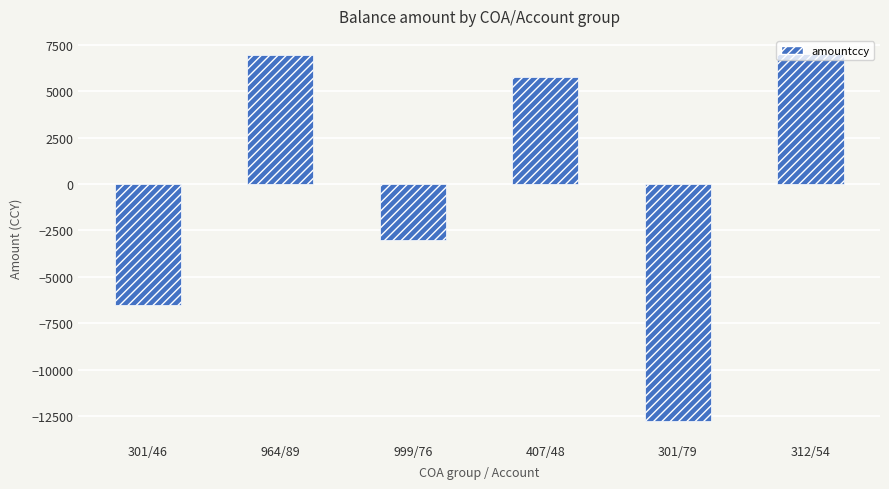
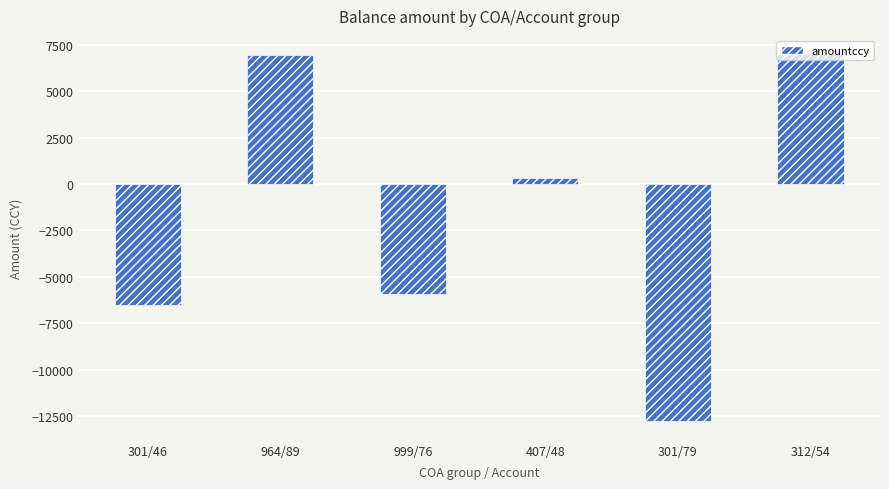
  {
    "301/46": -6500,
    "964/89": 6900,
-   "999/76": -3000,
-   "407/48": 5800,
+   "999/76": -5900,
+   "407/48": 300,
    "301/79": -12800
  }
